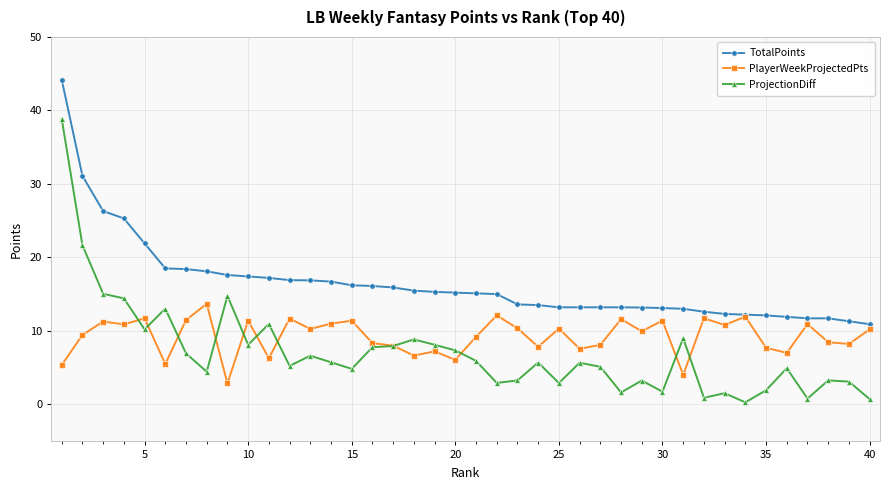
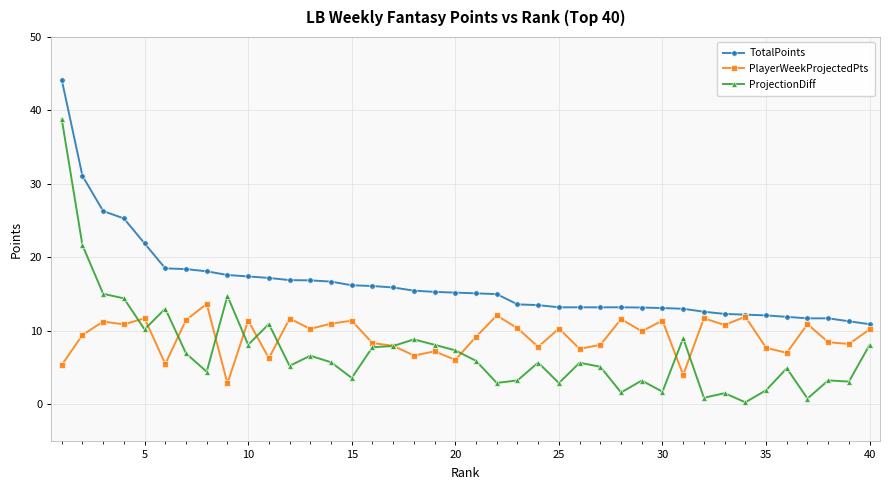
  {
    "TotalPoints": {
      "5": 22,
      "10": 17,
      "15": 16,
      "20": 15,
      "25": 13,
      "30": 13,
      "35": 12,
      "40": 11
    },
    "PlayerWeekProjectedPts": {
      "5": 12,
      "10": 11,
      "15": 11,
      "20": 6,
      "25": 10,
      "30": 11,
      "35": 8,
      "40": 10
    },
    "ProjectionDiff": {
      "5": 10,
      "10": 8,
-     "15": 5,
+     "15": 4,
      "20": 7,
      "25": 3,
      "30": 2,
      "35": 2,
-     "40": 1
+     "40": 8
    }
  }
